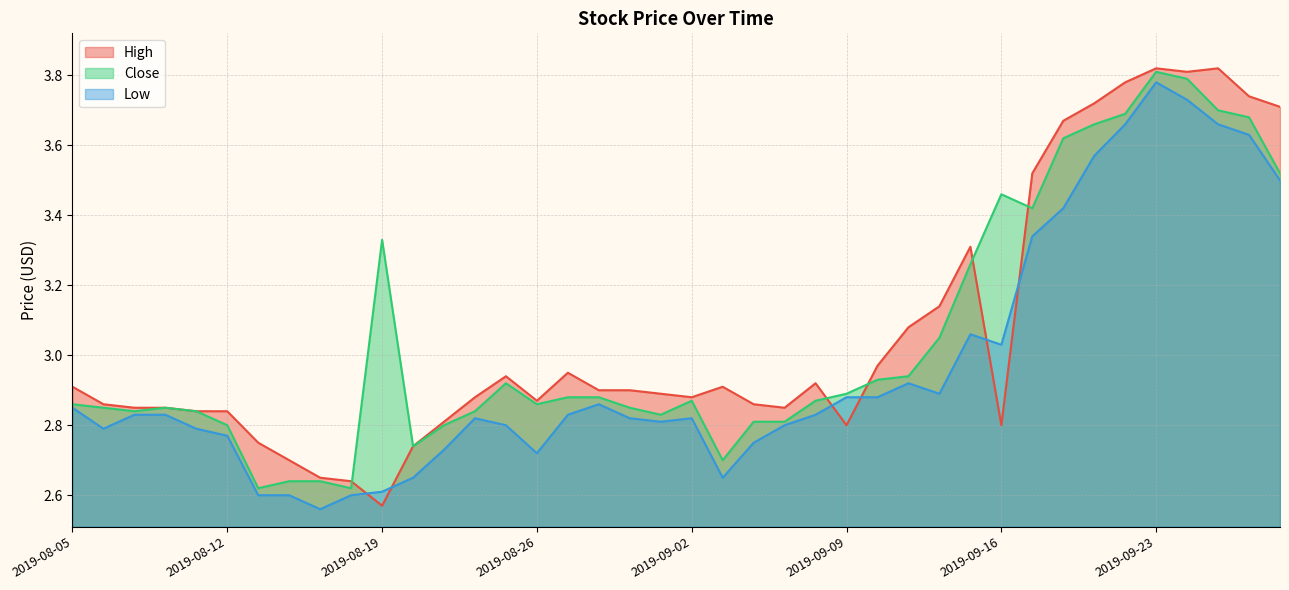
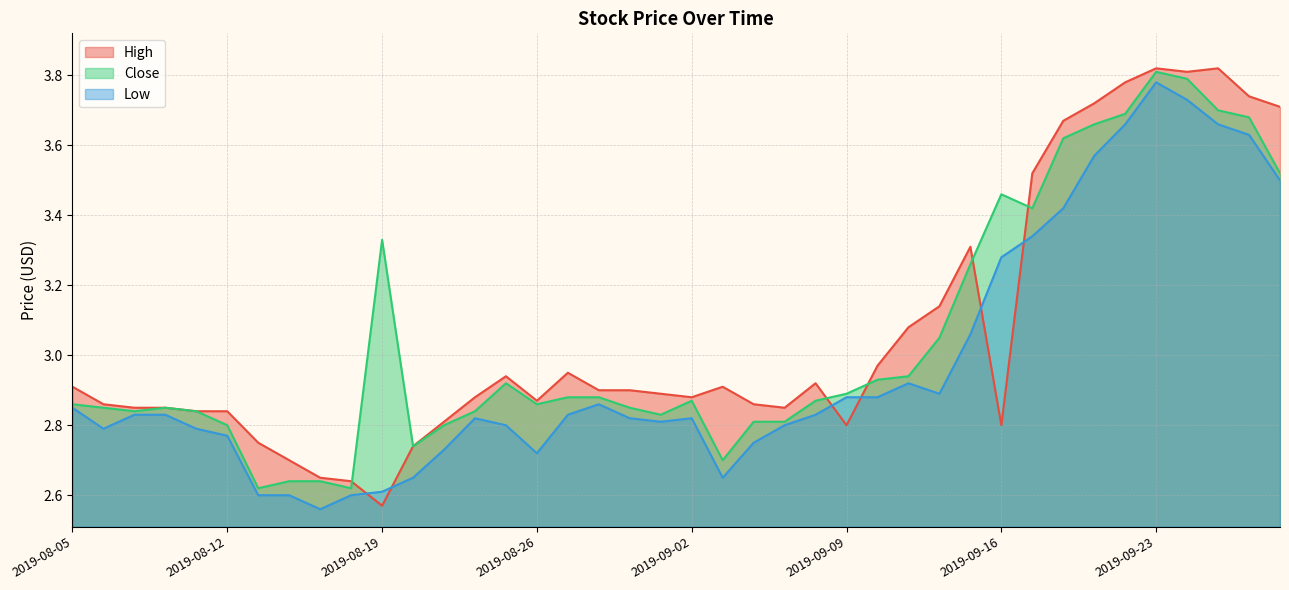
  {
    "High": {
      "2019-08-05": 2.91,
      "2019-08-12": 2.84,
      "2019-08-19": 2.57,
      "2019-08-26": 2.87,
      "2019-09-02": 2.88,
      "2019-09-09": 2.80,
      "2019-09-16": 2.80,
      "2019-09-23": 3.82
    },
    "Close": {
      "2019-08-05": 2.86,
      "2019-08-12": 2.80,
      "2019-08-19": 3.33,
      "2019-08-26": 2.86,
      "2019-09-02": 2.87,
      "2019-09-09": 2.89,
      "2019-09-16": 3.46,
      "2019-09-23": 3.81
    },
    "Low": {
      "2019-08-05": 2.85,
      "2019-08-12": 2.77,
      "2019-08-19": 2.61,
      "2019-08-26": 2.72,
      "2019-09-02": 2.82,
      "2019-09-09": 2.88,
-     "2019-09-16": 3.03,
+     "2019-09-16": 3.28,
      "2019-09-23": 3.78
    }
  }
